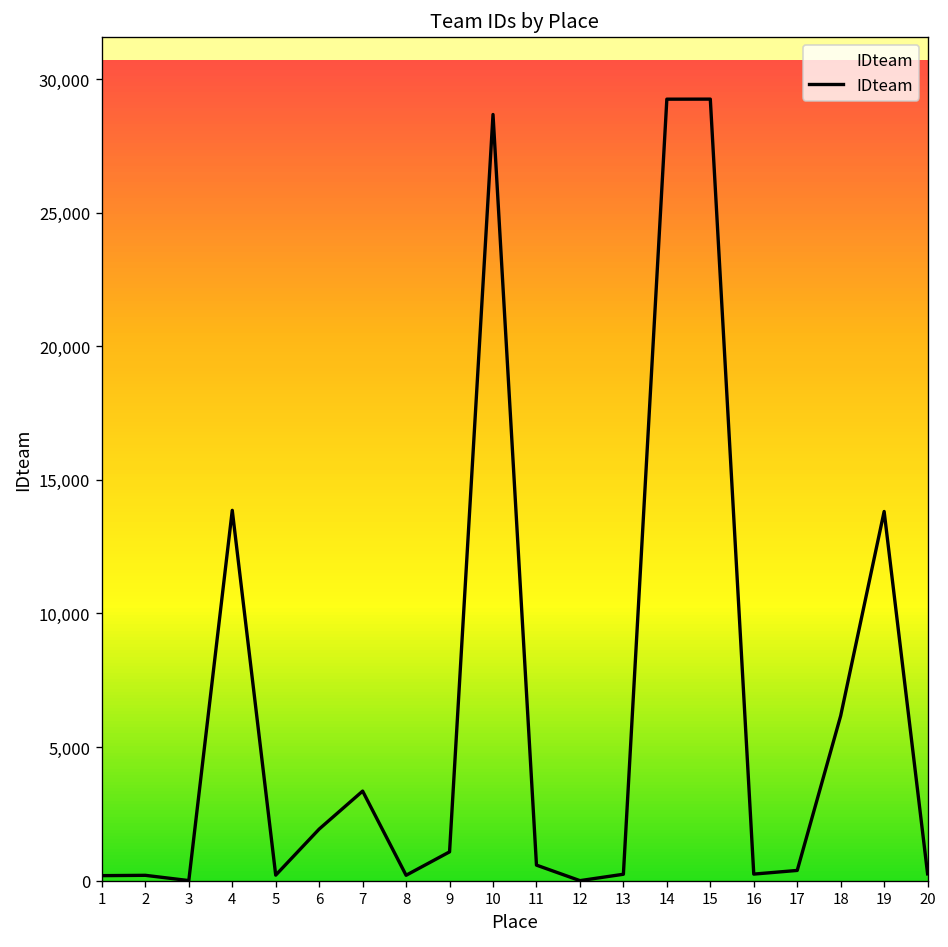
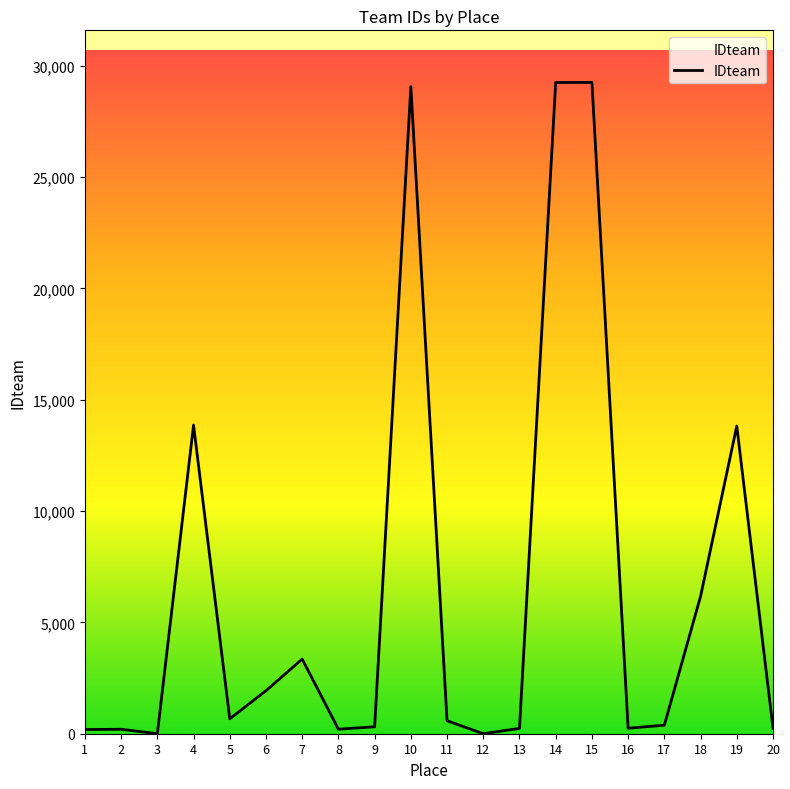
  {
    "1": "200",
    "2": "200",
    "3": "0",
    "4": "13,900",
-   "5": "200",
+   "5": "700",
    "6": "1,900",
    "7": "3,400",
    "8": "200",
-   "9": "1,100",
-   "10": "28,700",
+   "9": "300",
+   "10": "29,100",
    "11": "600",
    "12": "0",
    "13": "200",
    "14": "29,200",
    "15": "29,200",
    "16": "200",
    "17": "400",
    "18": "6,200",
    "19": "13,800",
    "20": "300"
  }
